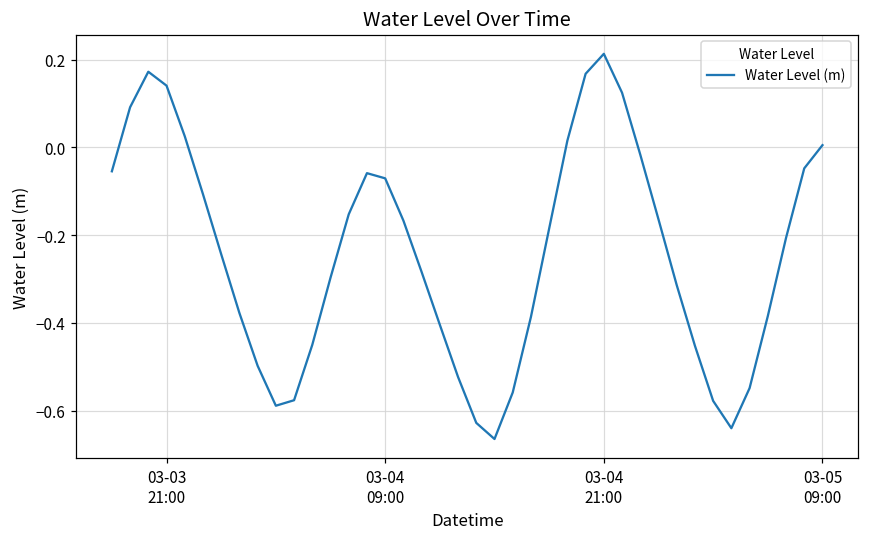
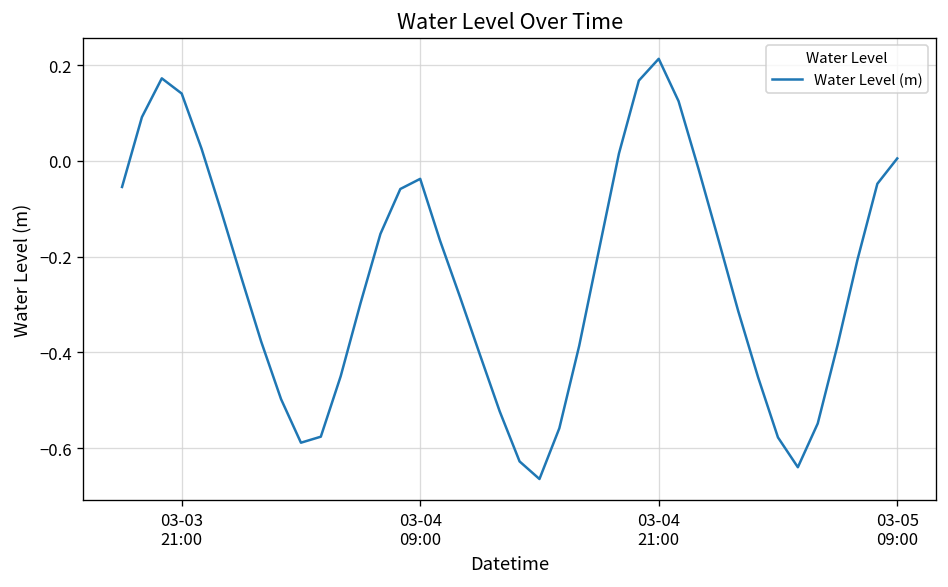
  {
    "03-03 21:00": 0.14,
-   "03-04 09:00": -0.07,
+   "03-04 09:00": -0.04,
    "03-04 21:00": 0.21,
    "03-05 09:00": 0.01
  }
